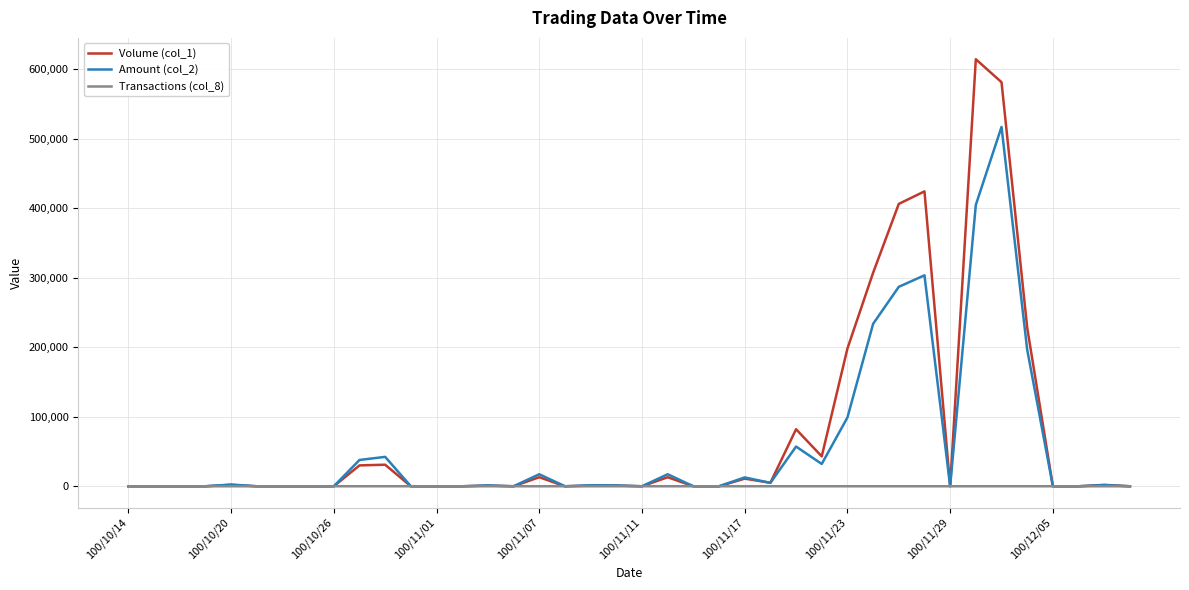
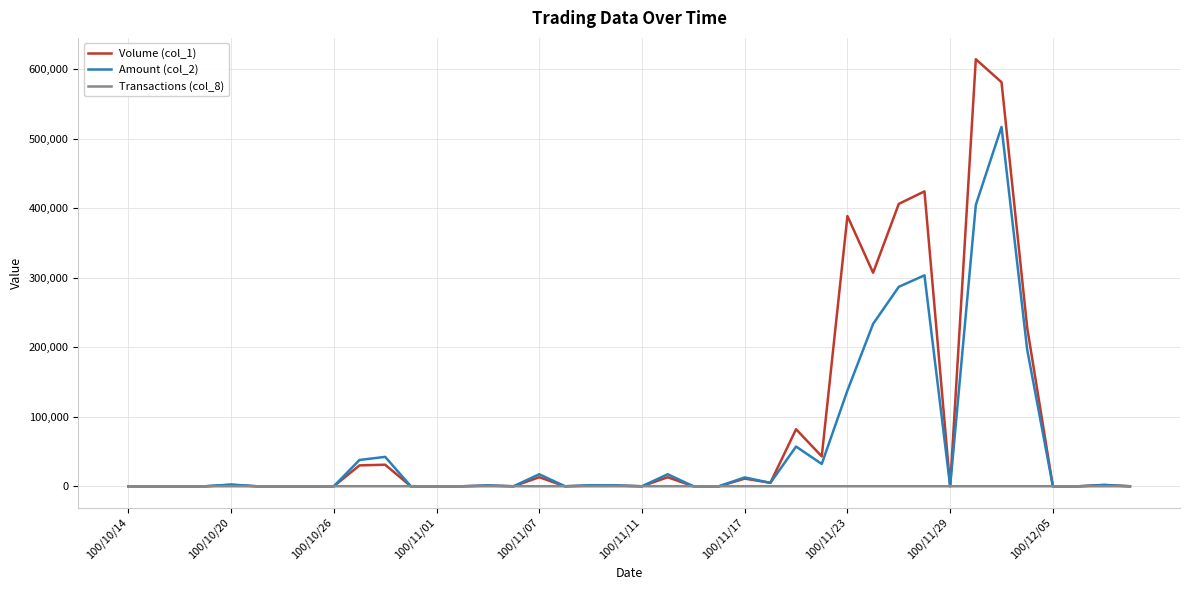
  {
    "Volume (col_1)": {
      "100/11/07": "10,000",
-     "100/11/23": "200,000"
+     "100/11/23": "390,000"
    },
    "Amount (col_2)": {
      "100/11/07": "20,000",
-     "100/11/23": "100,000"
+     "100/11/23": "140,000"
    },
    "Transactions (col_8)": {
      "100/11/07": "0",
      "100/11/17": "0",
      "100/11/23": "0"
    }
  }
